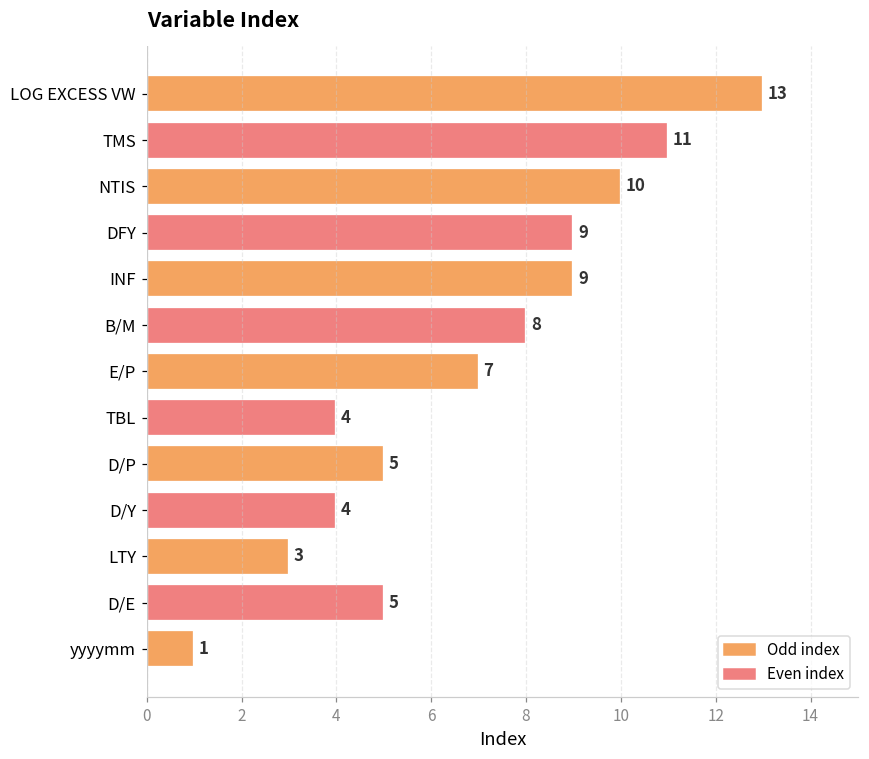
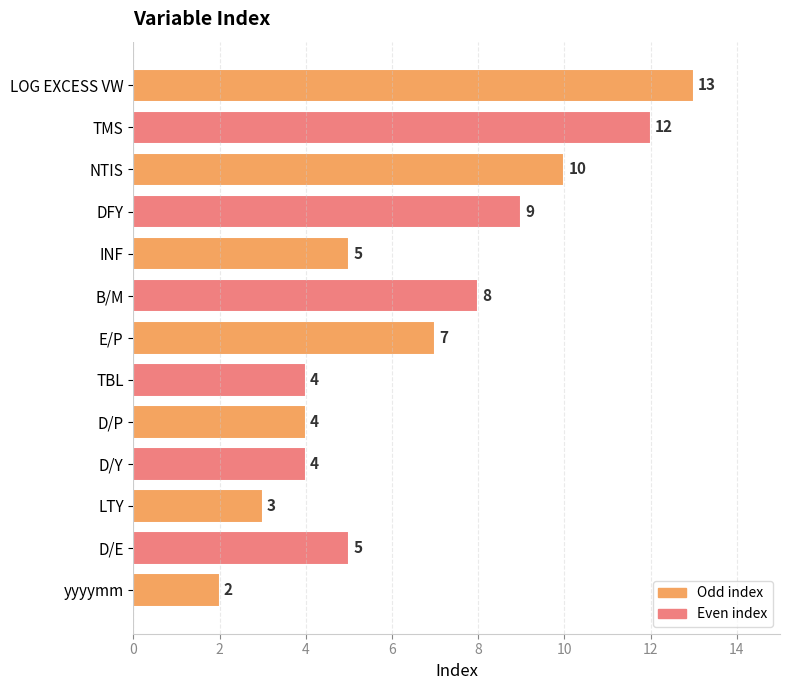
  {
    "LOG EXCESS VW": 13,
-   "TMS": 11,
+   "TMS": 12,
    "NTIS": 10,
    "DFY": 9,
-   "INF": 9,
+   "INF": 5,
    "B/M": 8,
    "E/P": 7,
    "TBL": 4,
-   "D/P": 5,
+   "D/P": 4,
    "D/Y": 4,
    "LTY": 3,
    "D/E": 5,
-   "yyyymm": 1
+   "yyyymm": 2
  }
